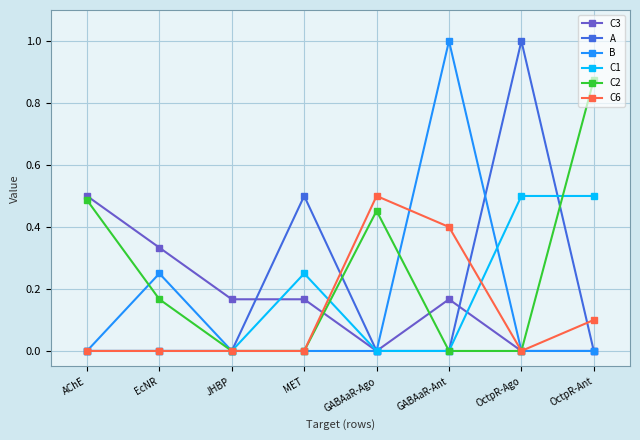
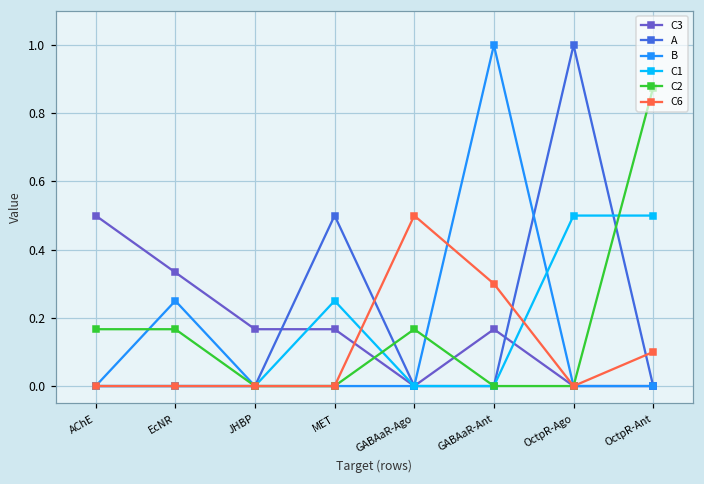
  {
    "C2": {
-     "AChE": 0.49,
+     "AChE": 0.17,
      "EcNR": 0.17,
-     "GABAaR-Ago": 0.45
+     "GABAaR-Ago": 0.17
    },
    "C6": {
      "GABAaR-Ago": 0.5,
-     "GABAaR-Ant": 0.4,
+     "GABAaR-Ant": 0.3,
      "OctpR-Ant": 0.1
    }
  }
